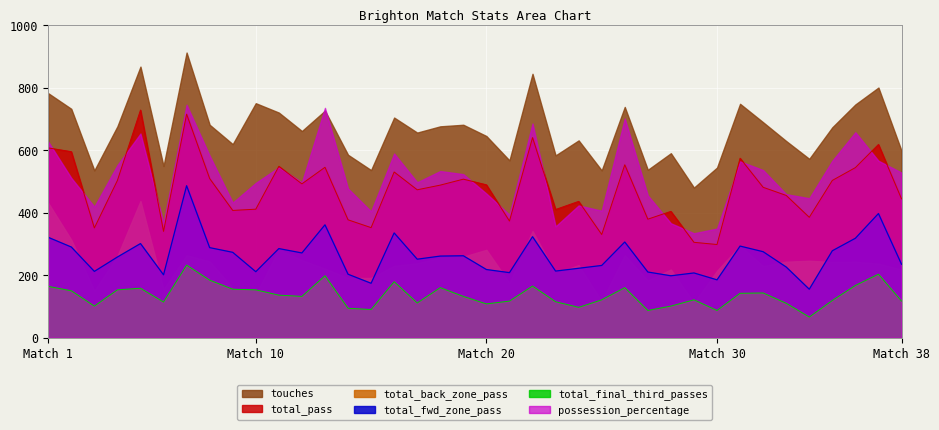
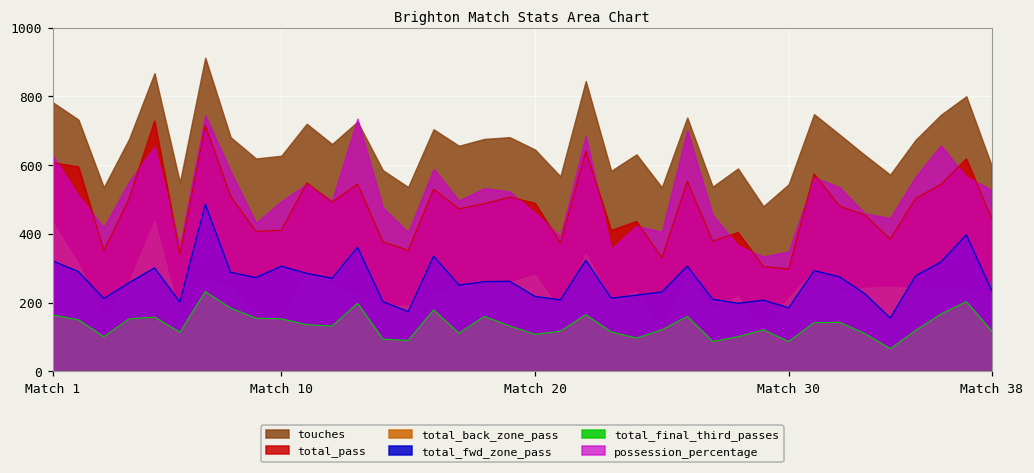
  {
    "touches": {
      "Match 1": 780,
-     "Match 10": 750,
+     "Match 10": 630,
      "Match 20": 650,
      "Match 30": 540,
      "Match 38": 600
    },
    "total_pass": {
      "Match 1": 610,
      "Match 10": 410,
      "Match 20": 490,
      "Match 30": 300,
      "Match 38": 440
    },
    "total_back_zone_pass": {
      "Match 1": 430,
      "Match 10": 140,
      "Match 20": 280,
      "Match 30": 210,
      "Match 38": 220
    },
    "total_fwd_zone_pass": {
      "Match 1": 320,
-     "Match 10": 210,
+     "Match 10": 310,
      "Match 20": 220,
      "Match 30": 190,
      "Match 38": 240
    },
    "total_final_third_passes": {
      "Match 1": 160,
      "Match 10": 150,
      "Match 20": 110,
      "Match 30": 90,
      "Match 38": 120
    },
    "possession_percentage": {
      "Match 1": 630,
      "Match 10": 500,
      "Match 20": 460,
      "Match 30": 350,
      "Match 38": 530
    }
  }
